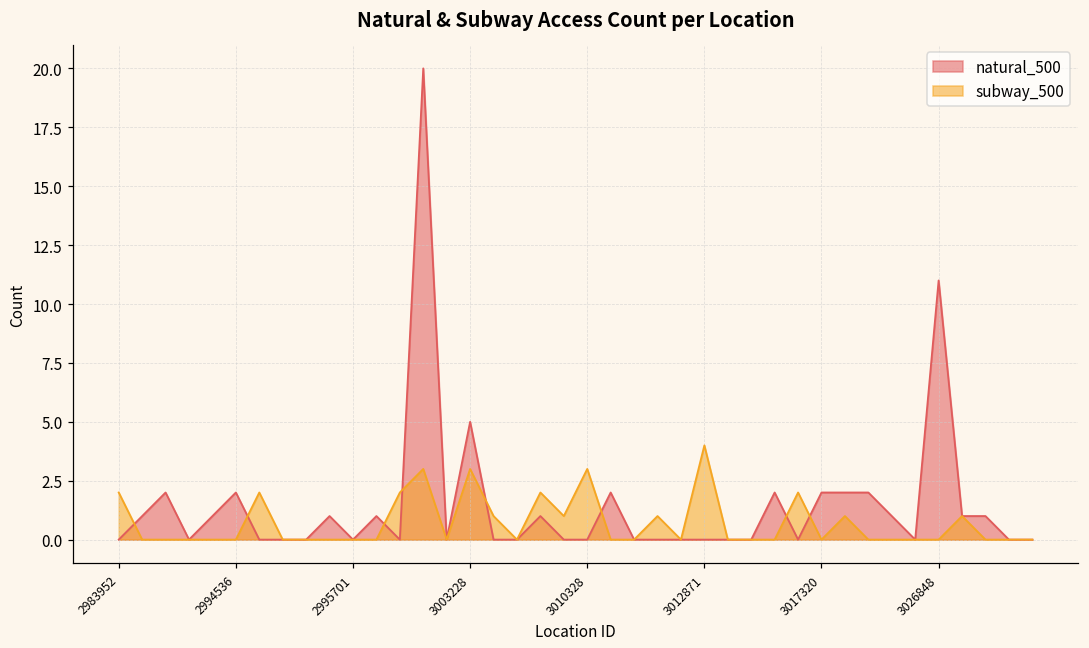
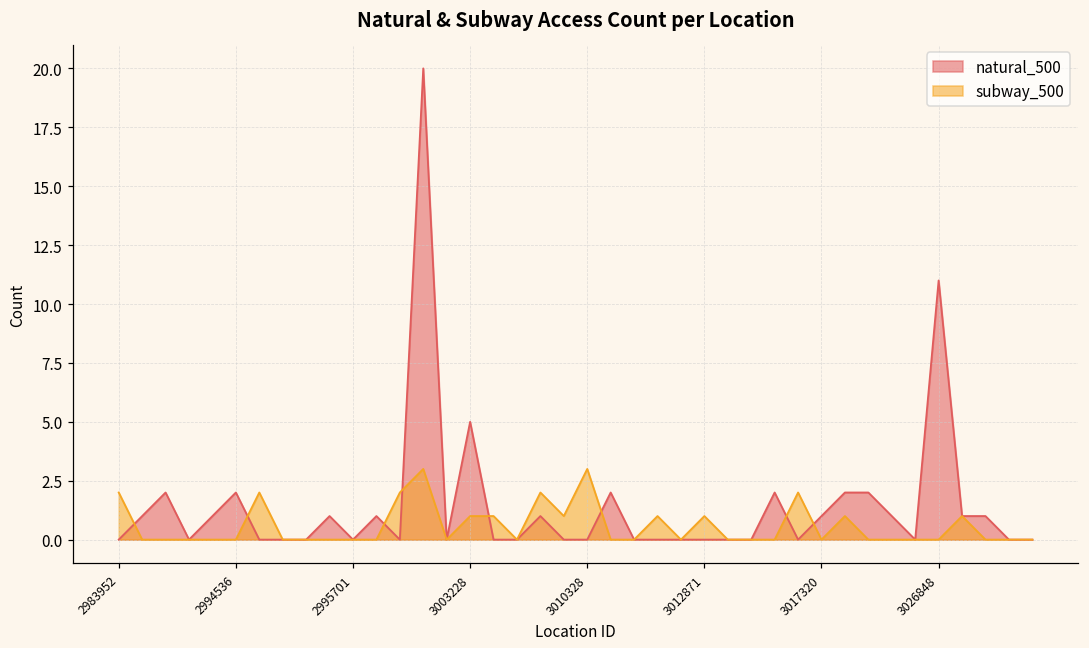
  {
    "natural_500": {
      "2983952": 0,
      "2994536": 2,
      "3003228": 5,
      "3010328": 0,
      "3012871": 0,
-     "3017320": 2,
+     "3017320": 1,
      "3026848": 11
    },
    "subway_500": {
      "2983952": 2,
      "2994536": 0,
-     "3003228": 3,
+     "3003228": 1,
      "3010328": 3,
-     "3012871": 4,
+     "3012871": 1,
      "3017320": 0,
      "3026848": 0
    }
  }
